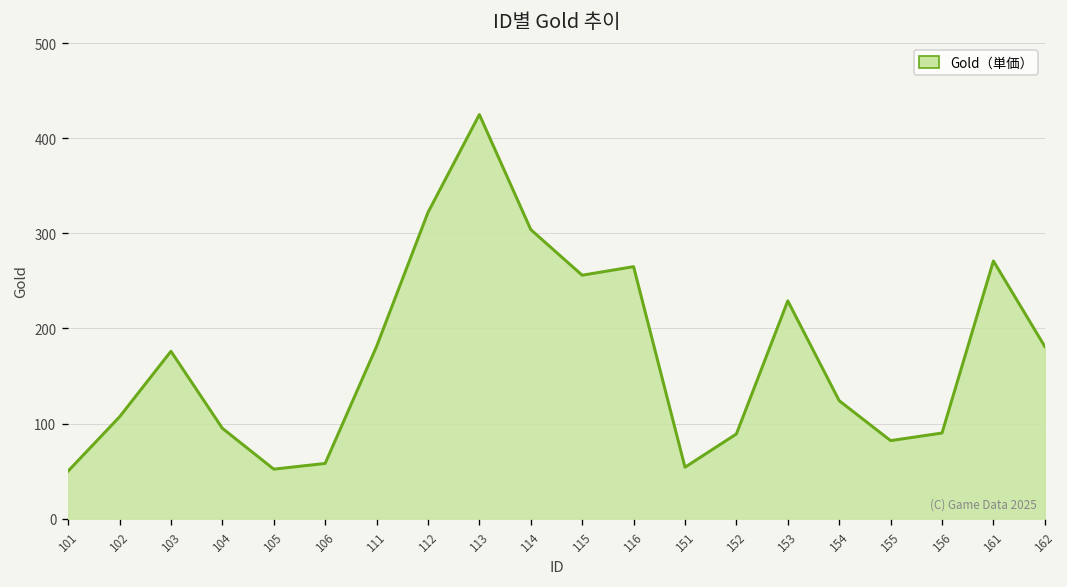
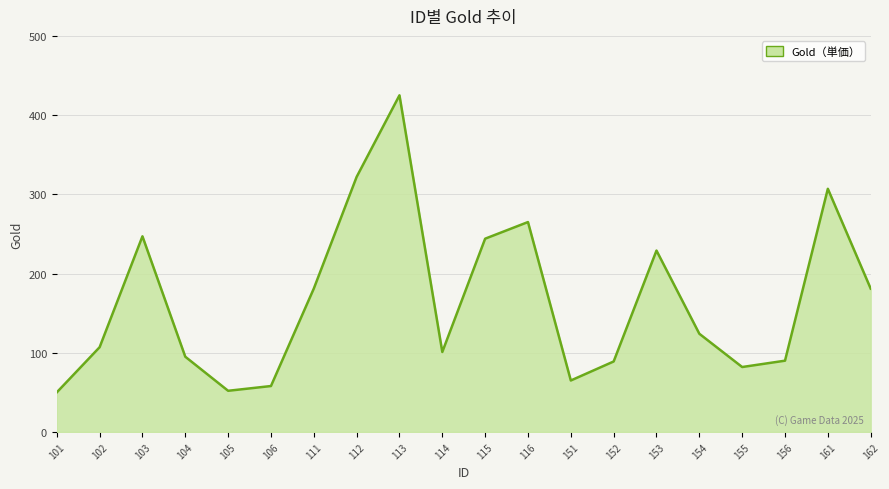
  {
    "101": 50,
    "102": 110,
-   "103": 180,
+   "103": 250,
    "104": 100,
    "105": 50,
    "106": 60,
    "111": 180,
    "112": 320,
    "113": 430,
-   "114": 300,
-   "115": 260,
+   "114": 100,
+   "115": 240,
    "116": 270,
-   "151": 50,
+   "151": 70,
    "152": 90,
    "153": 230,
    "154": 120,
    "155": 80,
    "156": 90,
-   "161": 270,
+   "161": 310,
    "162": 180
  }
